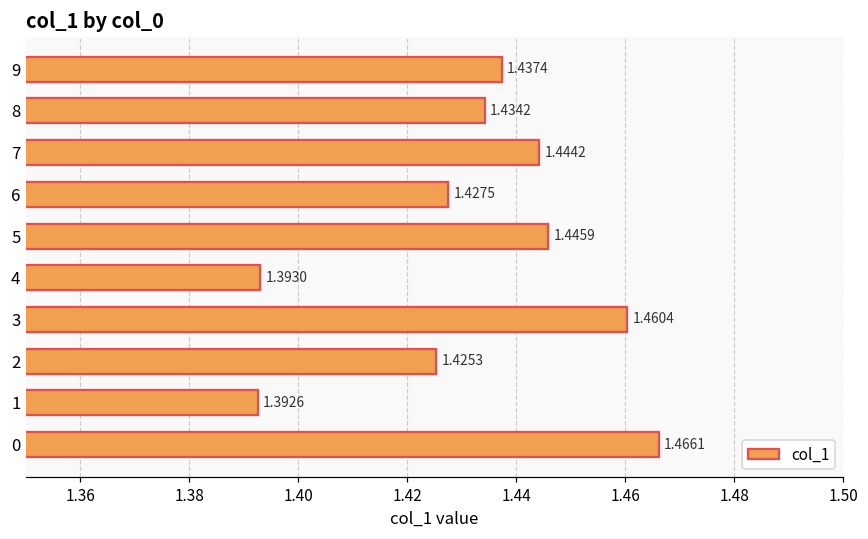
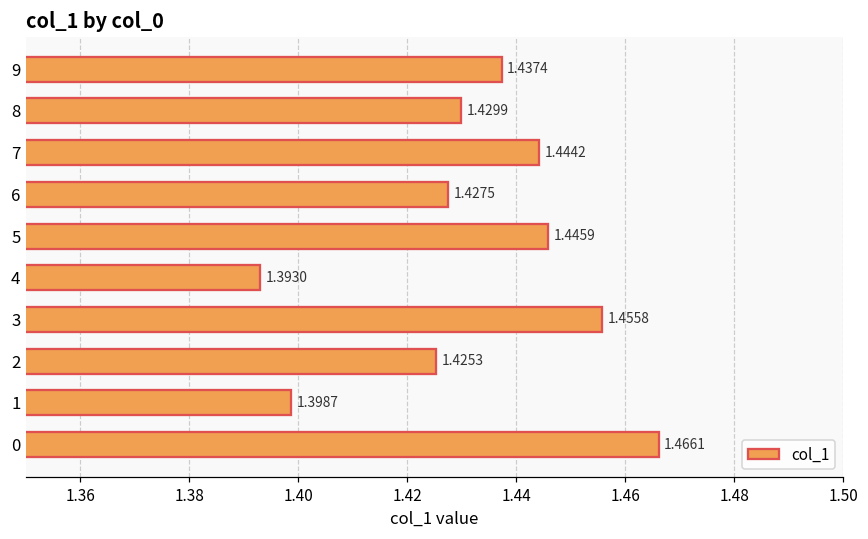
  {
    "9": 1.4374,
-   "8": 1.4342,
+   "8": 1.4299,
    "7": 1.4442,
    "6": 1.4275,
    "5": 1.4459,
    "4": 1.3930,
-   "3": 1.4604,
+   "3": 1.4558,
    "2": 1.4253,
-   "1": 1.3926,
+   "1": 1.3987,
    "0": 1.4661
  }
